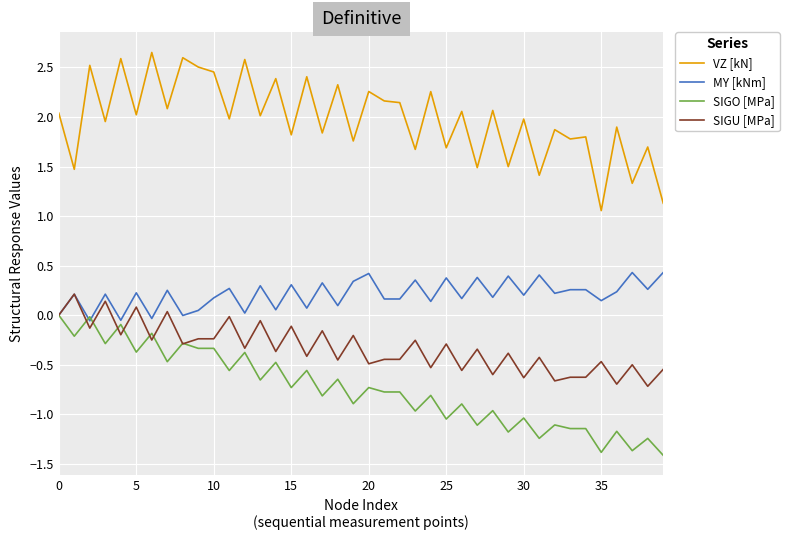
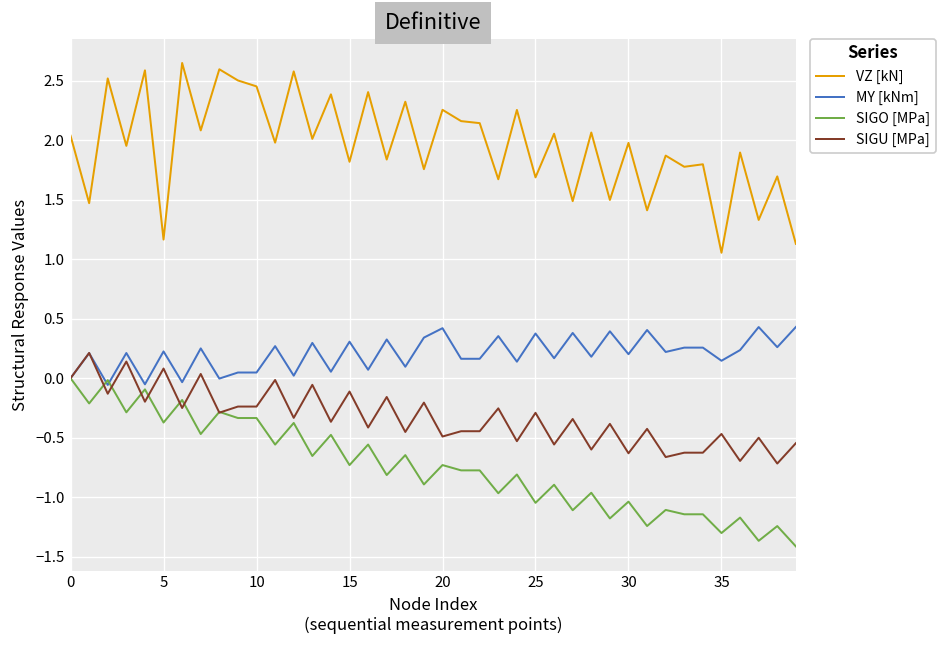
  {
    "VZ [kN]": {
      "0": 2.0,
-     "5": 2.0,
+     "5": 1.2,
      "10": 2.5,
      "15": 1.8,
      "20": 2.3,
      "25": 1.7,
      "30": 2.0,
      "35": 1.1
    },
    "MY [kNm]": {
      "5": 0.2,
-     "10": 0.2,
+     "10": 0.0,
      "15": 0.3,
      "20": 0.4,
      "25": 0.4,
      "30": 0.2,
      "35": 0.1
    },
    "SIGO [MPa]": {
      "5": -0.4,
      "10": -0.3,
      "15": -0.7,
      "20": -0.7,
      "25": -1.0,
      "30": -1.0,
-     "35": -1.4
+     "35": -1.3
    },
    "SIGU [MPa]": {
      "5": 0.1,
      "10": -0.2,
      "15": -0.1,
      "20": -0.5,
      "25": -0.3,
      "30": -0.6,
      "35": -0.5
    }
  }
